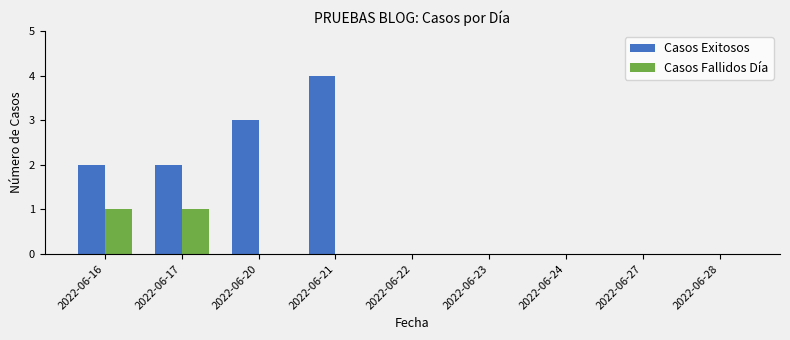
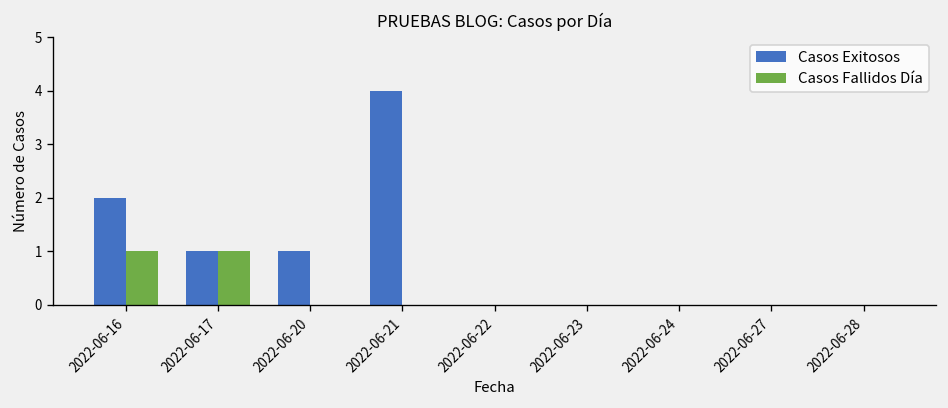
  {
    "Casos Exitosos": {
      "2022-06-16": 2,
-     "2022-06-17": 2,
-     "2022-06-20": 3,
+     "2022-06-17": 1,
+     "2022-06-20": 1,
      "2022-06-21": 4,
      "2022-06-22": 0,
      "2022-06-23": 0,
      "2022-06-24": 0,
      "2022-06-27": 0,
      "2022-06-28": 0
    },
    "Casos Fallidos Día": {
      "2022-06-16": 1,
      "2022-06-17": 1,
      "2022-06-20": 0,
      "2022-06-21": 0,
      "2022-06-22": 0,
      "2022-06-23": 0,
      "2022-06-24": 0,
      "2022-06-27": 0,
      "2022-06-28": 0
    }
  }
